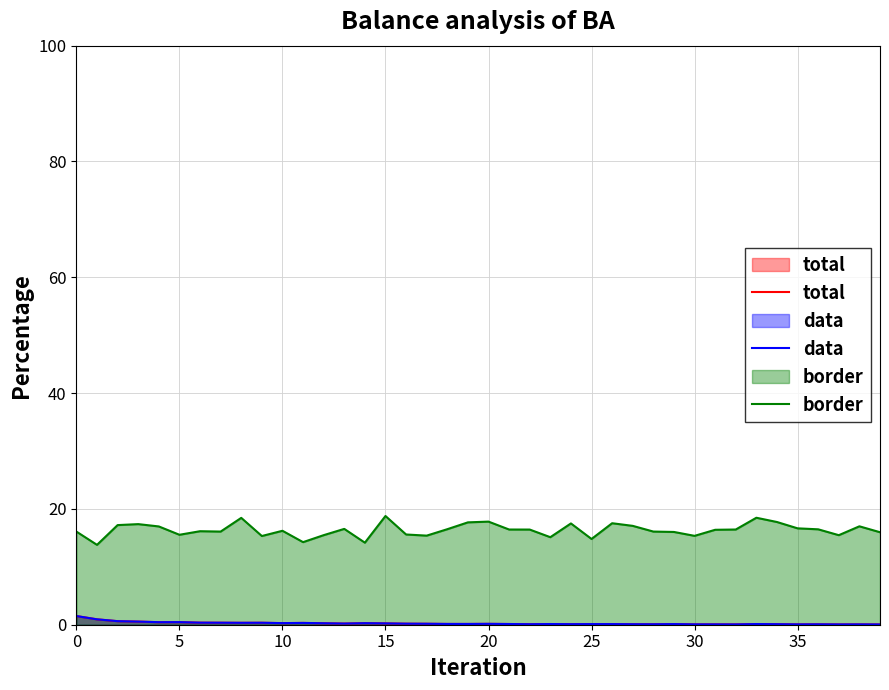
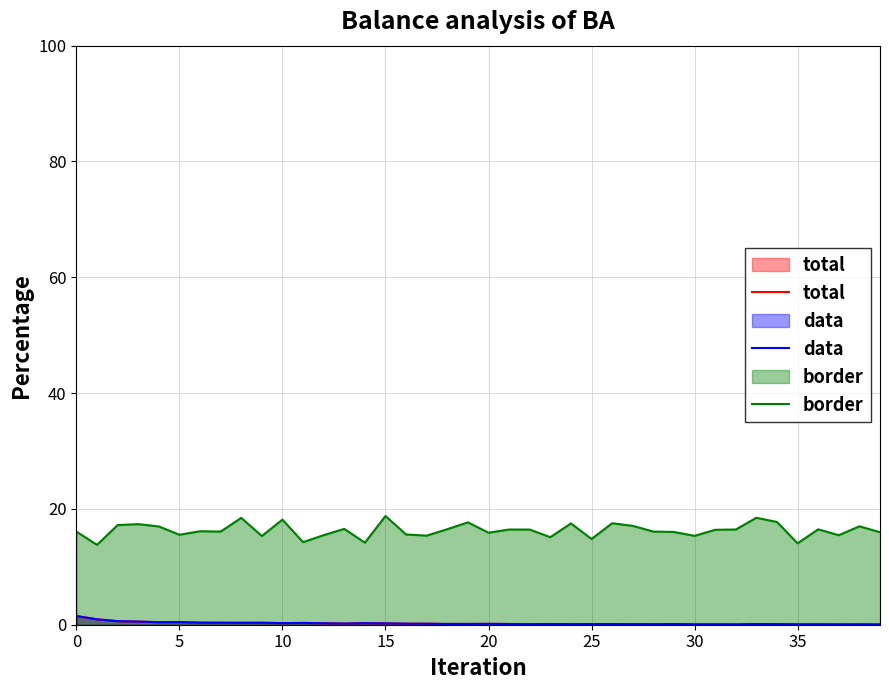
  {
    "data": {
      "0": 1,
      "5": 0,
      "10": 0,
      "15": 0,
      "20": 0,
      "25": 0,
      "30": 0,
      "35": 0
    },
    "border": {
      "0": 16,
      "5": 16,
-     "10": 16,
+     "10": 18,
      "15": 19,
-     "20": 18,
+     "20": 16,
      "25": 15,
      "30": 15,
-     "35": 17
+     "35": 14
    }
  }
